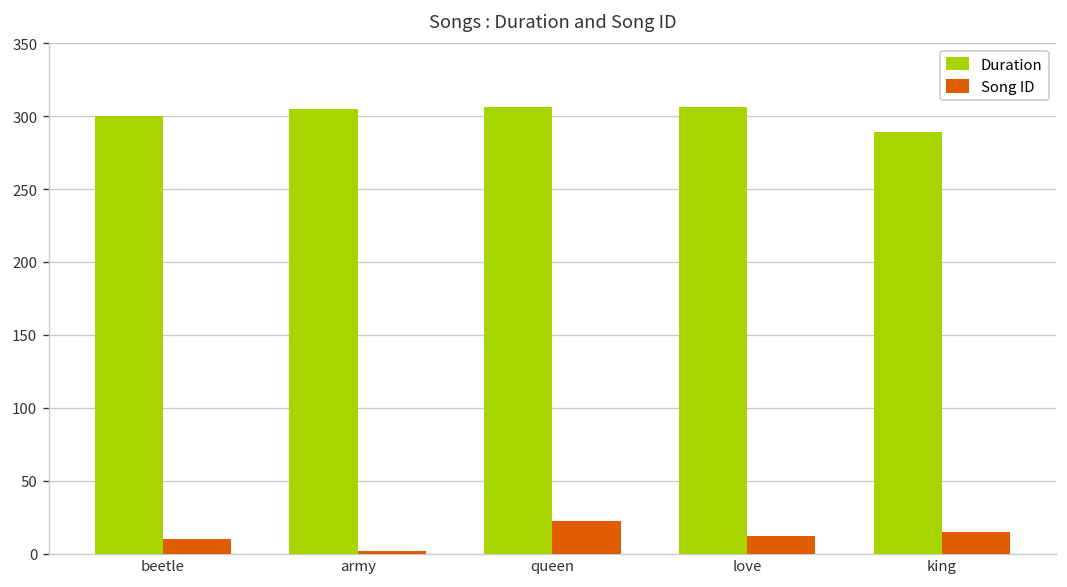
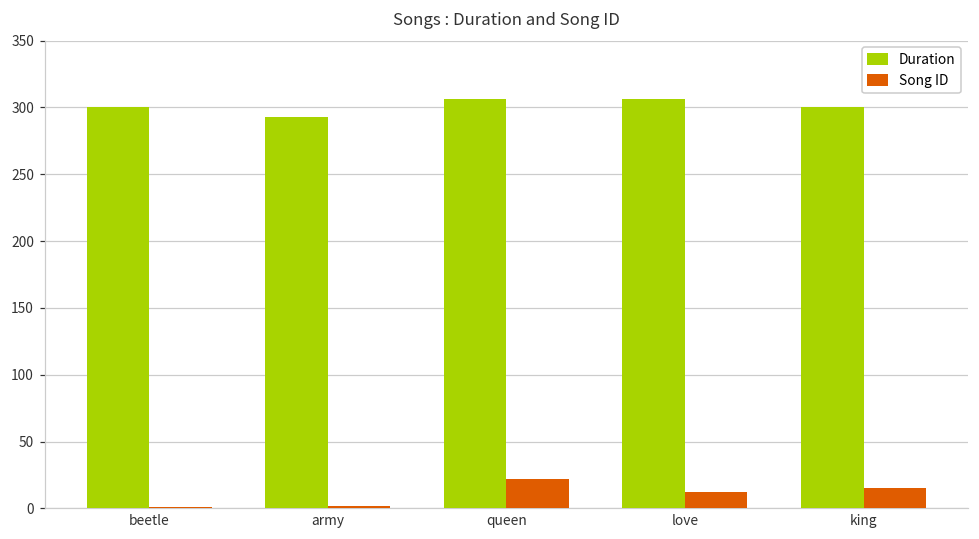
  {
    "Duration": {
      "beetle": 300,
-     "army": 305,
+     "army": 293,
      "queen": 306,
      "love": 306,
-     "king": 289
+     "king": 300
    },
    "Song ID": {
-     "beetle": 10,
+     "beetle": 1,
      "queen": 22,
      "love": 12,
      "king": 15
    }
  }
